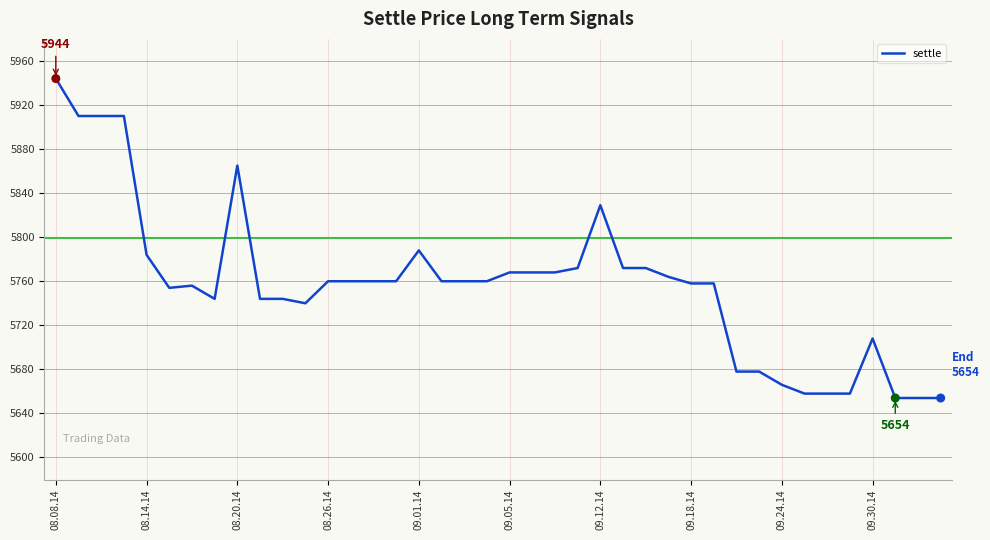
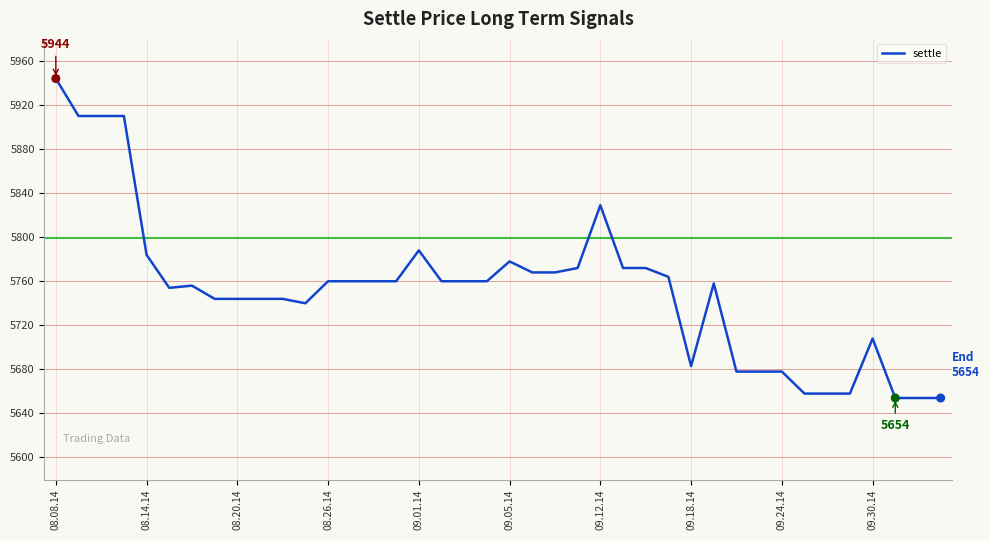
  {
    "settle": {
      "08.14.14": 5784,
-     "08.20.14": 5865,
+     "08.20.14": 5744,
      "08.26.14": 5760,
      "09.01.14": 5788,
-     "09.05.14": 5768,
+     "09.05.14": 5778,
      "09.12.14": 5829,
-     "09.18.14": 5758,
-     "09.24.14": 5666,
+     "09.18.14": 5683,
+     "09.24.14": 5678,
      "09.30.14": 5708
    }
  }
